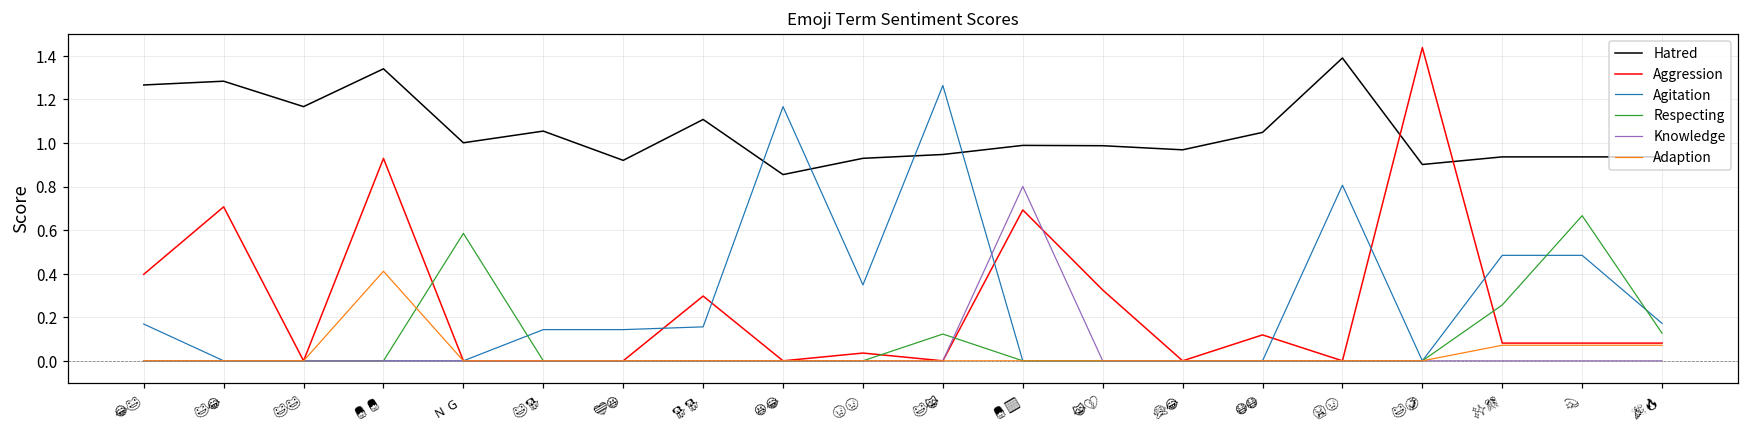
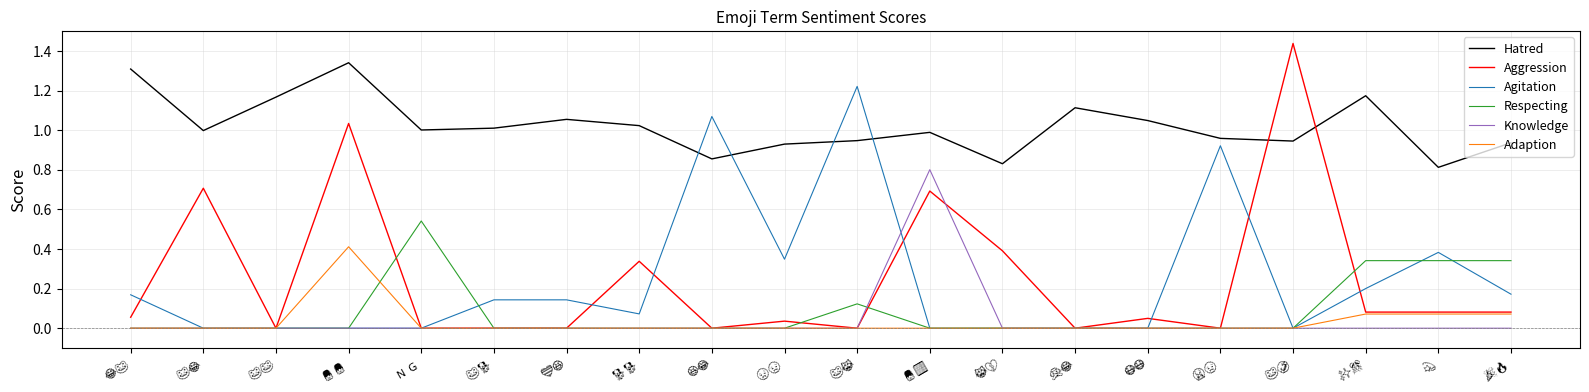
  {
    "Hatred": {
-     "😂🐸": 1.27,
-     "🐸😂": 1.28,
+     "😂🐸": 1.31,
+     "🐸😂": 1.00,
      "🐸🐸": 1.17,
      "💂💂": 1.34,
      "🇳🇬": 1.00,
-     "🐸🐕": 1.05,
-     "💙😆": 0.92,
-     "🐕🐕": 1.11,
+     "🐸🐕": 1.01,
+     "💙😆": 1.05,
+     "🐕🐕": 1.02,
      "😆😂": 0.86,
      "🤢🤢": 0.93,
      "🐸😹": 0.95,
      "💂🏻": 0.99,
-     "😹💔": 0.99,
-     "🙊😂": 0.97,
+     "😹💔": 0.83,
+     "🙊😂": 1.11,
      "😷😷": 1.05,
-     "🤮🤢": 1.39,
-     "🐸🤣": 0.90,
-     "✨🎊": 0.94,
-     "️💫": 0.94
+     "🤮🤢": 0.96,
+     "🐸🤣": 0.95,
+     "✨🎊": 1.17,
+     "️💫": 0.81
    },
    "Aggression": {
-     "😂🐸": 0.40,
+     "😂🐸": 0.06,
      "🐸😂": 0.71,
-     "💂💂": 0.93,
-     "🐕🐕": 0.30,
+     "💂💂": 1.03,
+     "🐕🐕": 0.34,
      "🤢🤢": 0.04,
      "💂🏻": 0.69,
-     "😹💔": 0.33,
-     "😷😷": 0.12,
+     "😹💔": 0.39,
+     "😷😷": 0.05,
      "🐸🤣": 1.44
    },
    "Agitation": {
      "😂🐸": 0.17,
      "🐸🐕": 0.14,
      "💙😆": 0.14,
-     "🐕🐕": 0.16,
-     "😆😂": 1.17,
+     "🐕🐕": 0.07,
+     "😆😂": 1.07,
      "🤢🤢": 0.35,
-     "🐸😹": 1.26,
-     "🤮🤢": 0.81,
-     "✨🎊": 0.48,
-     "️💫": 0.48,
+     "🐸😹": 1.22,
+     "🤮🤢": 0.92,
+     "✨🎊": 0.20,
+     "️💫": 0.38,
      "🎉🔥": 0.17
    },
    "Respecting": {
-     "🇳🇬": 0.59,
+     "🇳🇬": 0.54,
      "🐸😹": 0.12,
-     "✨🎊": 0.26,
-     "️💫": 0.67,
-     "🎉🔥": 0.13
+     "✨🎊": 0.34,
+     "️💫": 0.34,
+     "🎉🔥": 0.34
    },
    "Knowledge": {
      "💂🏻": 0.80,
      "✨🎊": 0.00,
      "️💫": 0.00,
      "🎉🔥": 0.00
    },
    "Adaption": {
      "💂💂": 0.41
    }
  }
